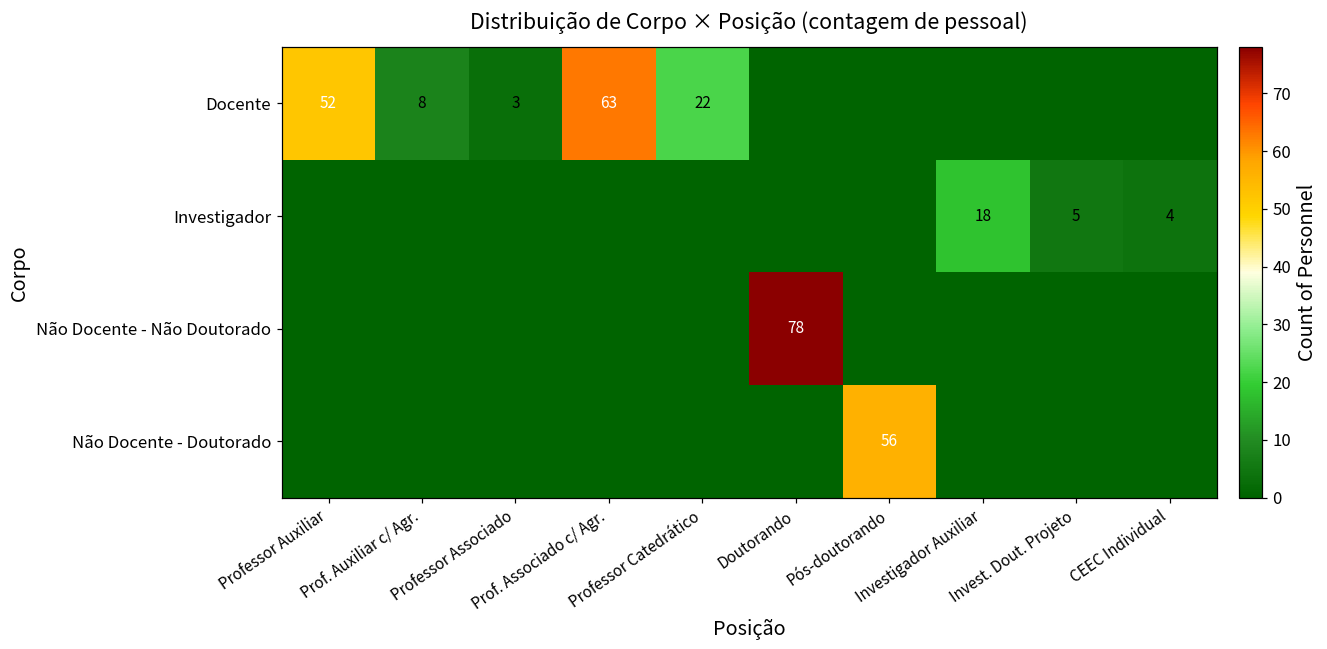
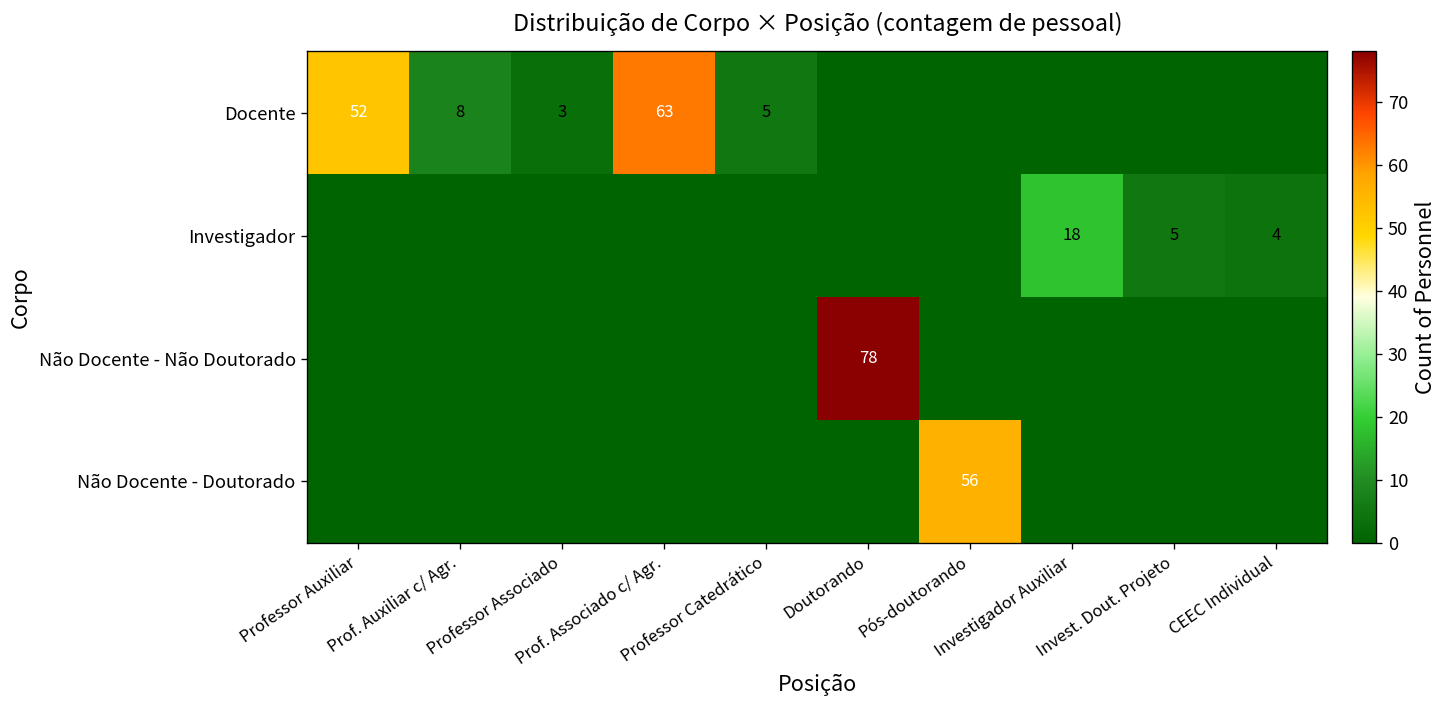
  {
    "Docente": {
      "Professor Auxiliar": 52,
      "Prof. Auxiliar c/ Agr.": 8,
      "Professor Associado": 3,
      "Prof. Associado c/ Agr.": 63,
-     "Professor Catedrático": 22
+     "Professor Catedrático": 5
    },
    "Investigador": {
      "Investigador Auxiliar": 18,
      "Invest. Dout. Projeto": 5,
      "CEEC Individual": 4
    },
    "Não Docente - Não Doutorado": {
      "Doutorando": 78
    },
    "Não Docente - Doutorado": {
      "Pós-doutorando": 56
    }
  }
